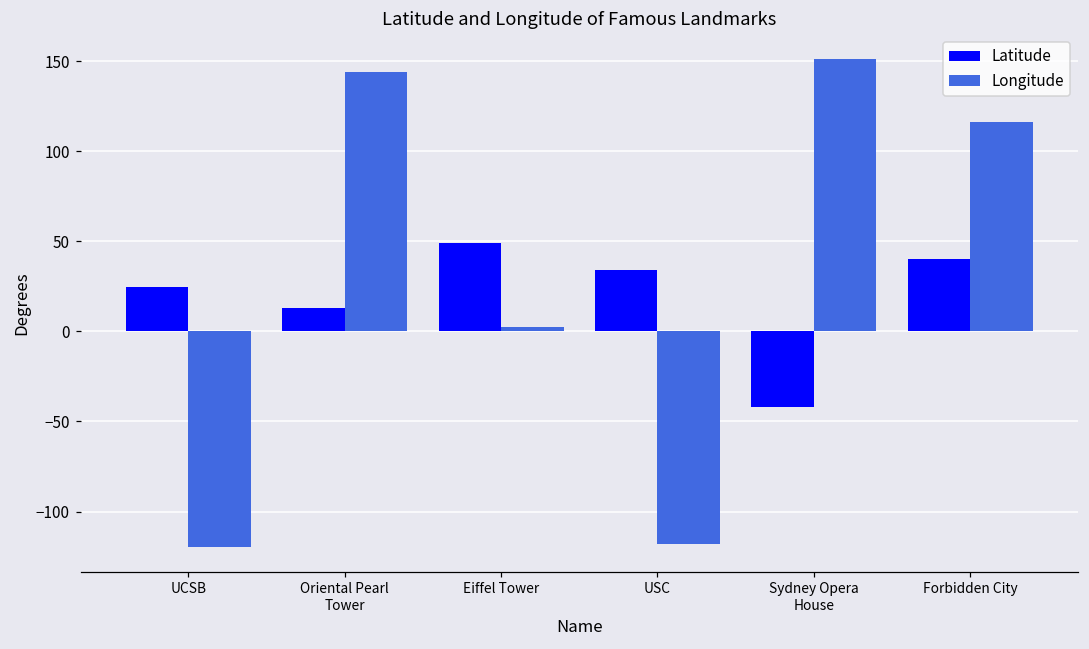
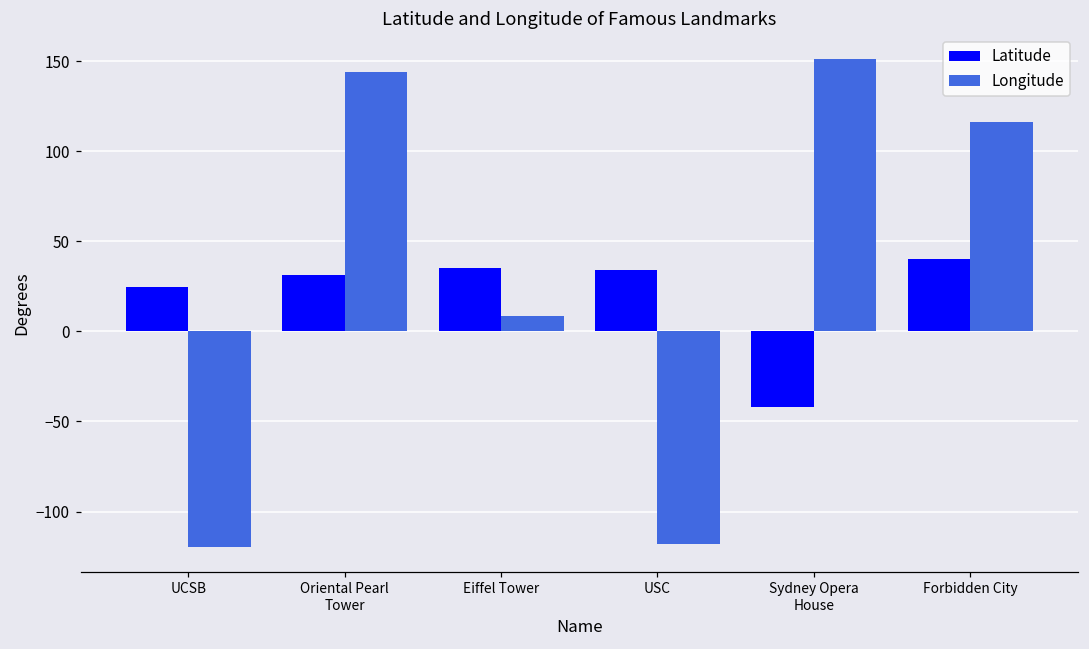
  {
    "Latitude": {
      "UCSB": 25,
-     "Oriental Pearl Tower": 13,
-     "Eiffel Tower": 49,
+     "Oriental Pearl Tower": 31,
+     "Eiffel Tower": 35,
      "USC": 34,
      "Sydney Opera House": -42,
      "Forbidden City": 40
    },
    "Longitude": {
      "UCSB": -120,
      "Oriental Pearl Tower": 144,
-     "Eiffel Tower": 2,
+     "Eiffel Tower": 8,
      "USC": -118,
      "Sydney Opera House": 151,
      "Forbidden City": 116
    }
  }
